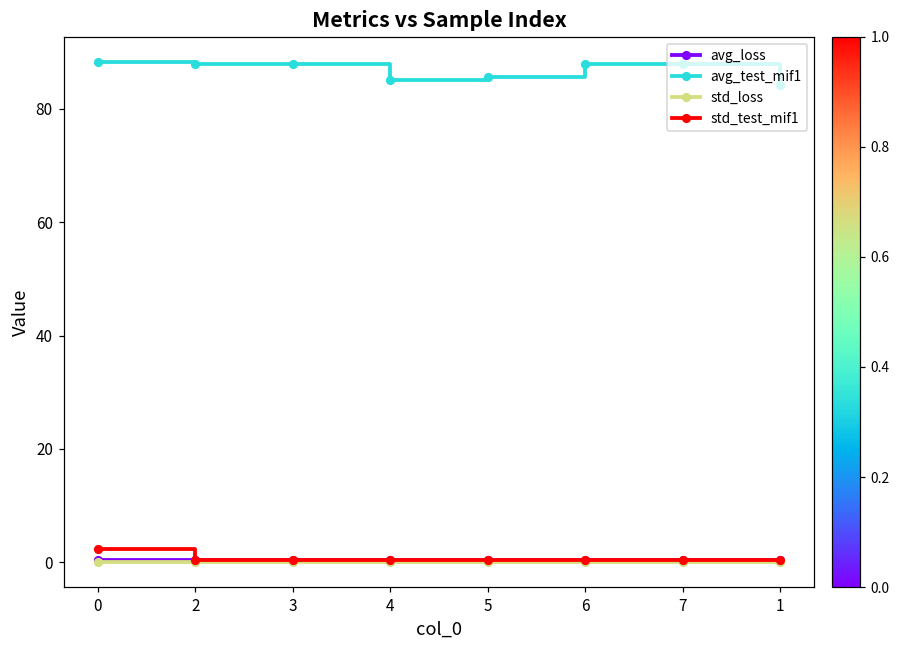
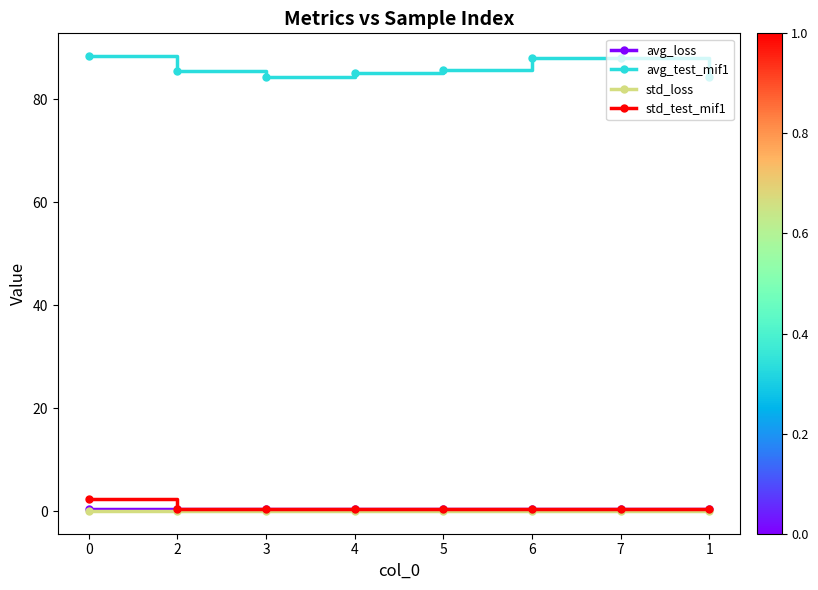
  {
    "avg_test_mif1": {
      "0": 88,
-     "2": 88,
-     "3": 88,
+     "2": 85,
+     "3": 84,
      "4": 85,
      "5": 86,
      "6": 88
    },
    "std_test_mif1": {
      "0": 2
    }
  }
